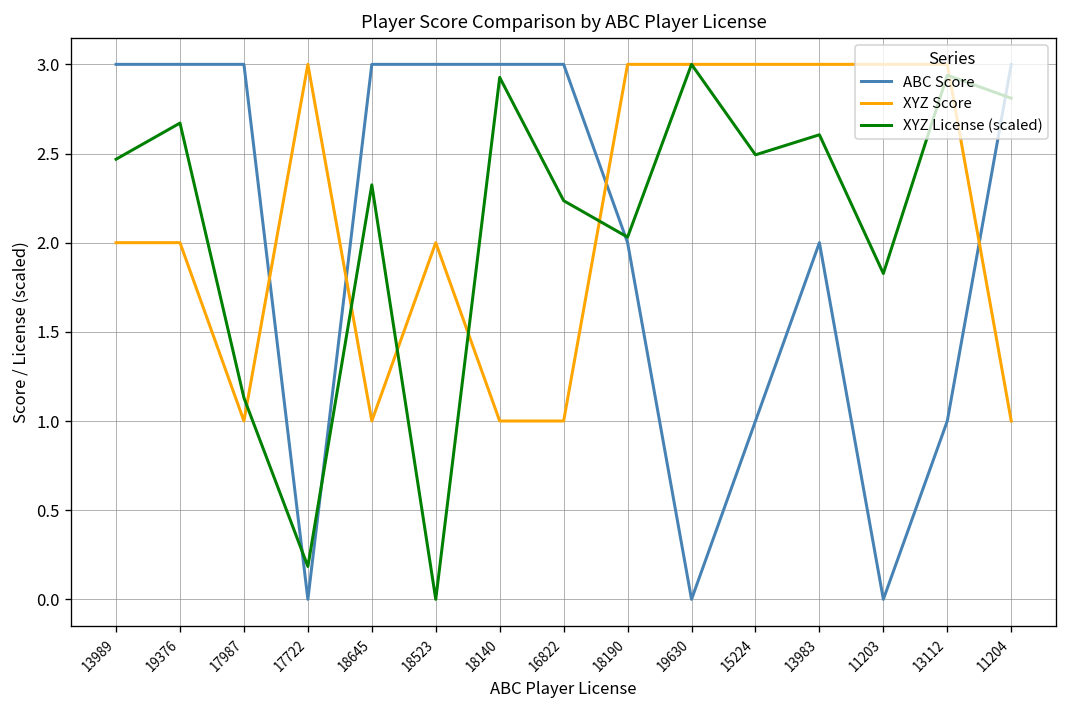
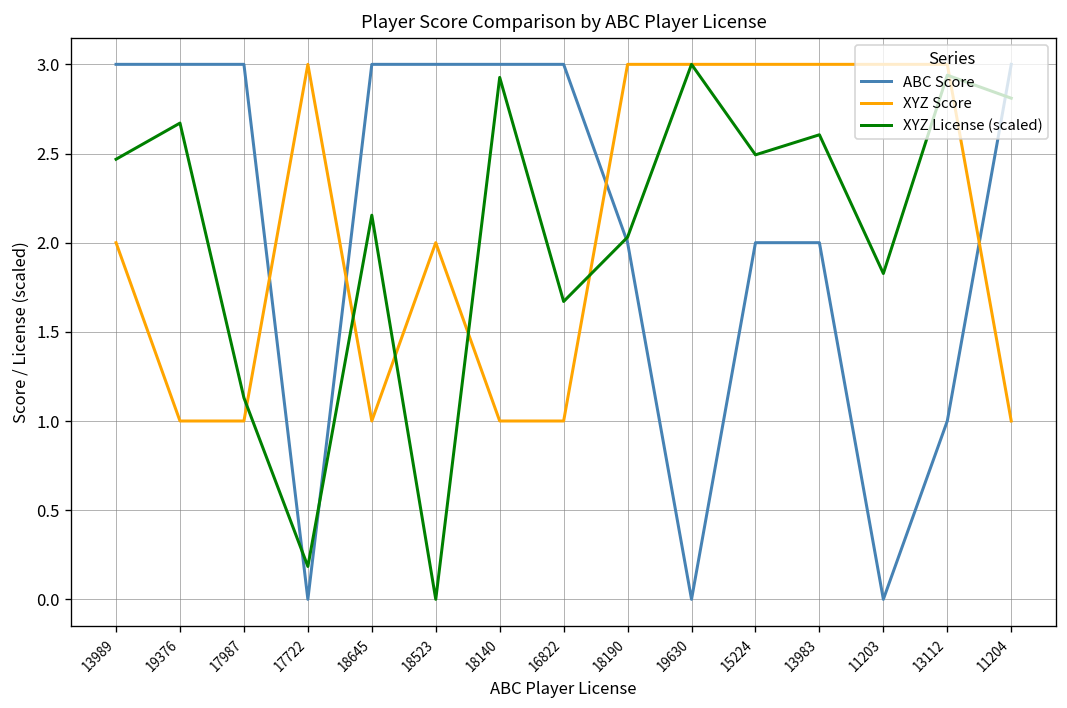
  {
    "ABC Score": {
      "13989": 3,
      "19376": 3,
      "17987": 3,
      "17722": 0,
      "18645": 3,
      "18523": 3,
      "18140": 3,
      "16822": 3,
      "18190": 2,
      "19630": 0,
-     "15224": 1,
+     "15224": 2,
      "13983": 2,
      "11203": 0,
      "13112": 1
    },
    "XYZ Score": {
      "13989": 2,
-     "19376": 2,
+     "19376": 1,
      "17987": 1,
      "17722": 3,
      "18645": 1,
      "18523": 2,
      "18140": 1,
      "16822": 1,
      "18190": 3,
      "15224": 3,
      "13983": 3,
      "11204": 1
    },
    "XYZ License (scaled)": {
      "13989": 2.47,
      "19376": 2.67,
      "17987": 1.13,
      "17722": 0.18,
-     "18645": 2.32,
+     "18645": 2.15,
      "18523": 0.00,
      "18140": 2.93,
-     "16822": 2.24,
+     "16822": 1.67,
      "18190": 2.03,
      "15224": 2.49,
      "13983": 2.61,
      "11203": 1.83
    }
  }
